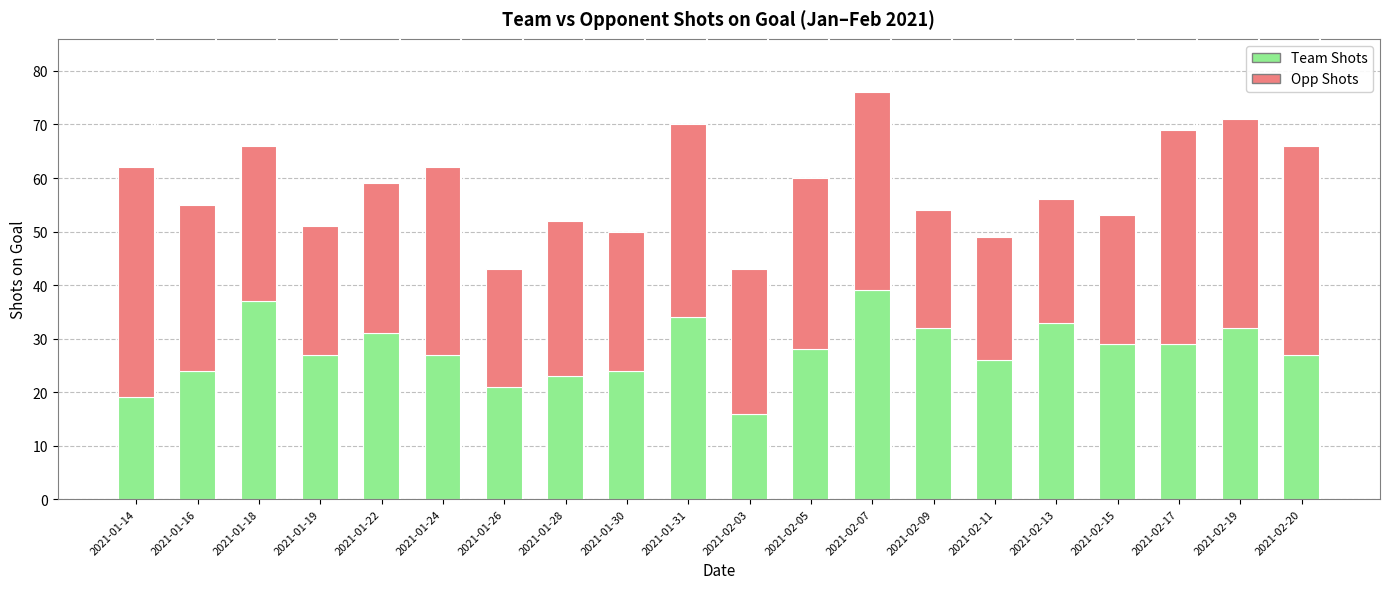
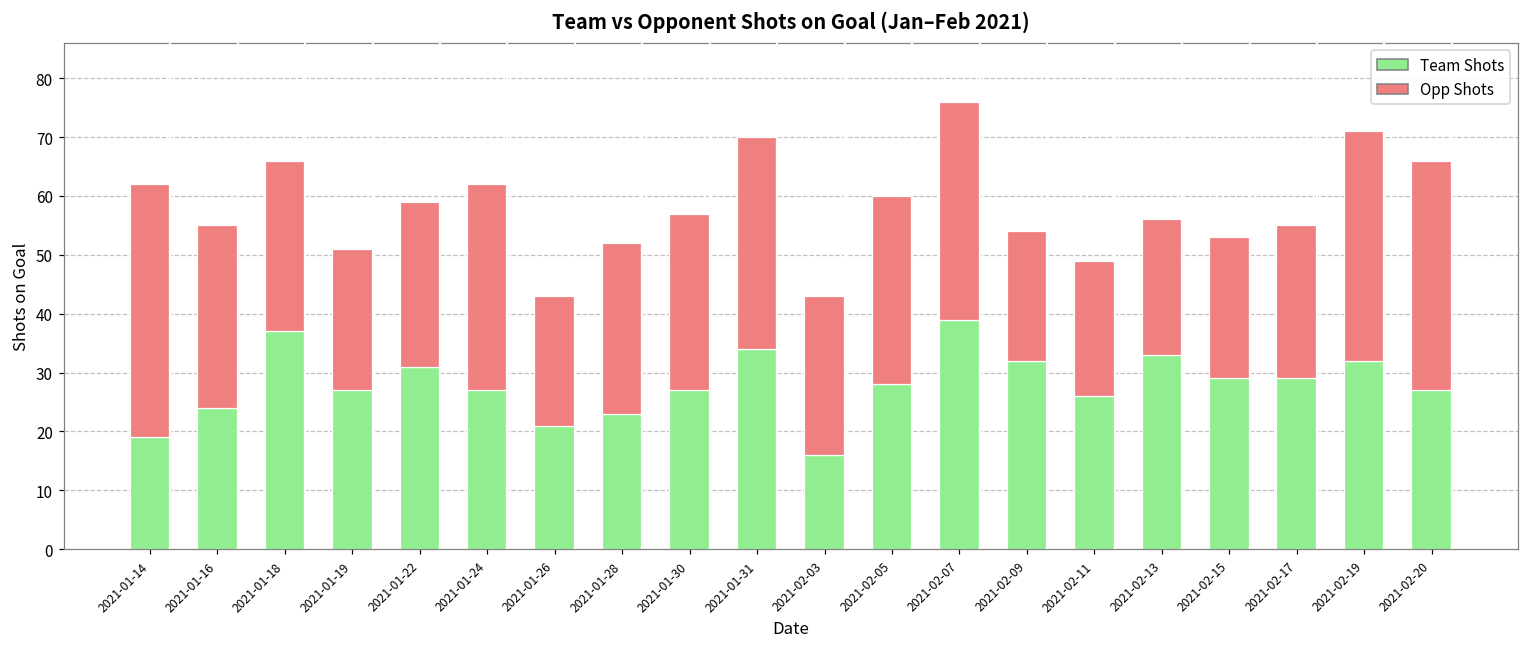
  {
    "Team Shots": {
      "2021-01-14": 19,
      "2021-01-16": 24,
      "2021-01-18": 37,
      "2021-01-19": 27,
      "2021-01-22": 31,
      "2021-01-24": 27,
      "2021-01-26": 21,
      "2021-01-28": 23,
-     "2021-01-30": 24,
+     "2021-01-30": 27,
      "2021-01-31": 34,
      "2021-02-03": 16,
      "2021-02-05": 28,
      "2021-02-07": 39,
      "2021-02-09": 32,
      "2021-02-11": 26,
      "2021-02-13": 33,
      "2021-02-15": 29,
      "2021-02-17": 29,
      "2021-02-19": 32,
      "2021-02-20": 27
    },
    "Opp Shots": {
      "2021-01-14": 43,
      "2021-01-16": 31,
      "2021-01-18": 29,
      "2021-01-19": 24,
      "2021-01-22": 28,
      "2021-01-24": 35,
      "2021-01-26": 22,
      "2021-01-28": 29,
-     "2021-01-30": 26,
+     "2021-01-30": 30,
      "2021-01-31": 36,
      "2021-02-03": 27,
      "2021-02-05": 32,
      "2021-02-07": 37,
      "2021-02-09": 22,
      "2021-02-11": 23,
      "2021-02-13": 23,
      "2021-02-15": 24,
-     "2021-02-17": 40,
+     "2021-02-17": 26,
      "2021-02-19": 39,
      "2021-02-20": 39
    }
  }
